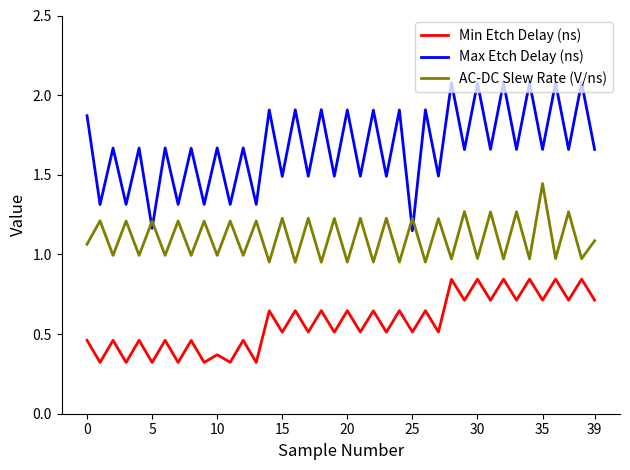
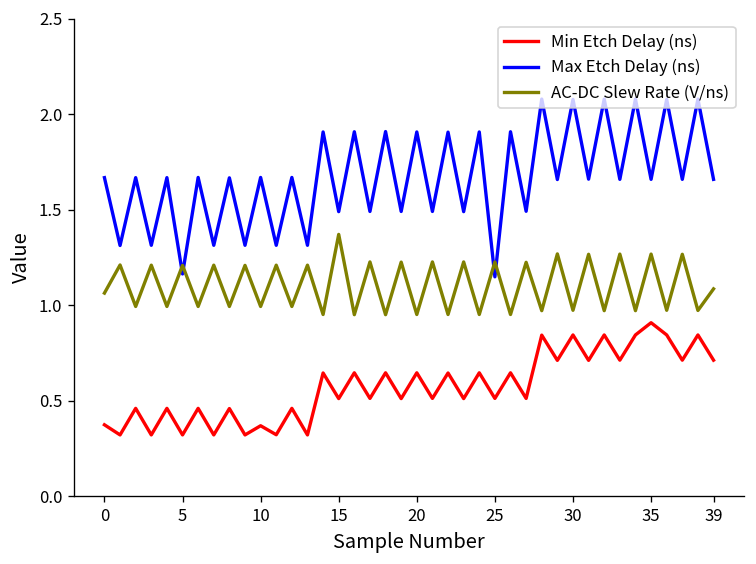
  {
    "Min Etch Delay (ns)": {
-     "0": 0.46,
+     "0": 0.38,
      "5": 0.32,
      "10": 0.37,
      "15": 0.51,
      "20": 0.65,
      "25": 0.51,
      "30": 0.85,
-     "35": 0.71,
+     "35": 0.91,
      "39": 0.71
    },
    "Max Etch Delay (ns)": {
-     "0": 1.87,
+     "0": 1.67,
      "5": 1.16,
      "10": 1.67,
      "15": 1.49,
      "20": 1.91,
      "25": 1.15,
      "35": 1.66,
      "39": 1.66
    },
    "AC-DC Slew Rate (V/ns)": {
      "0": 1.06,
      "5": 1.21,
      "10": 0.99,
-     "15": 1.23,
+     "15": 1.37,
      "20": 0.95,
      "25": 1.23,
      "30": 0.97,
-     "35": 1.45,
+     "35": 1.27,
      "39": 1.09
    }
  }
